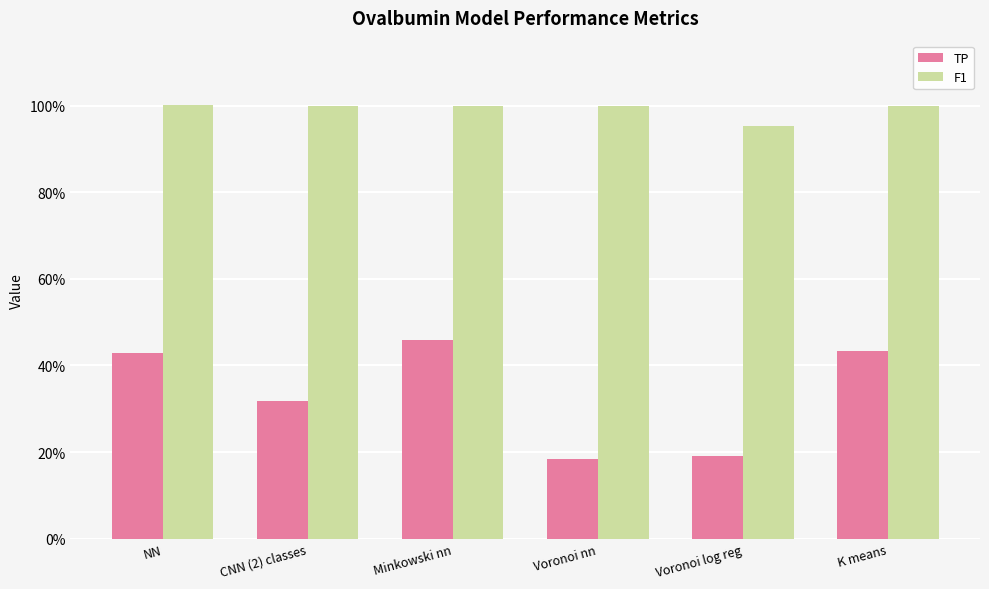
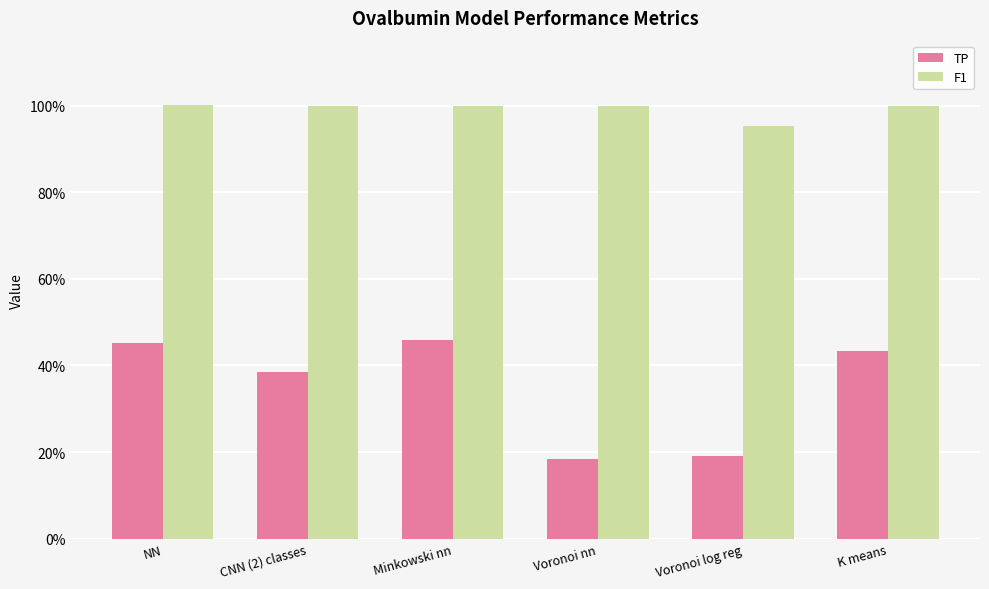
  {
    "TP": {
-     "NN": "43%",
-     "CNN (2) classes": "32%",
+     "NN": "45%",
+     "CNN (2) classes": "38%",
      "Minkowski nn": "46%",
      "Voronoi nn": "18%",
      "Voronoi log reg": "19%",
      "K means": "43%"
    },
    "F1": {
      "NN": "100%",
      "CNN (2) classes": "100%",
      "Minkowski nn": "100%",
      "Voronoi nn": "100%",
      "Voronoi log reg": "95%",
      "K means": "100%"
    }
  }
